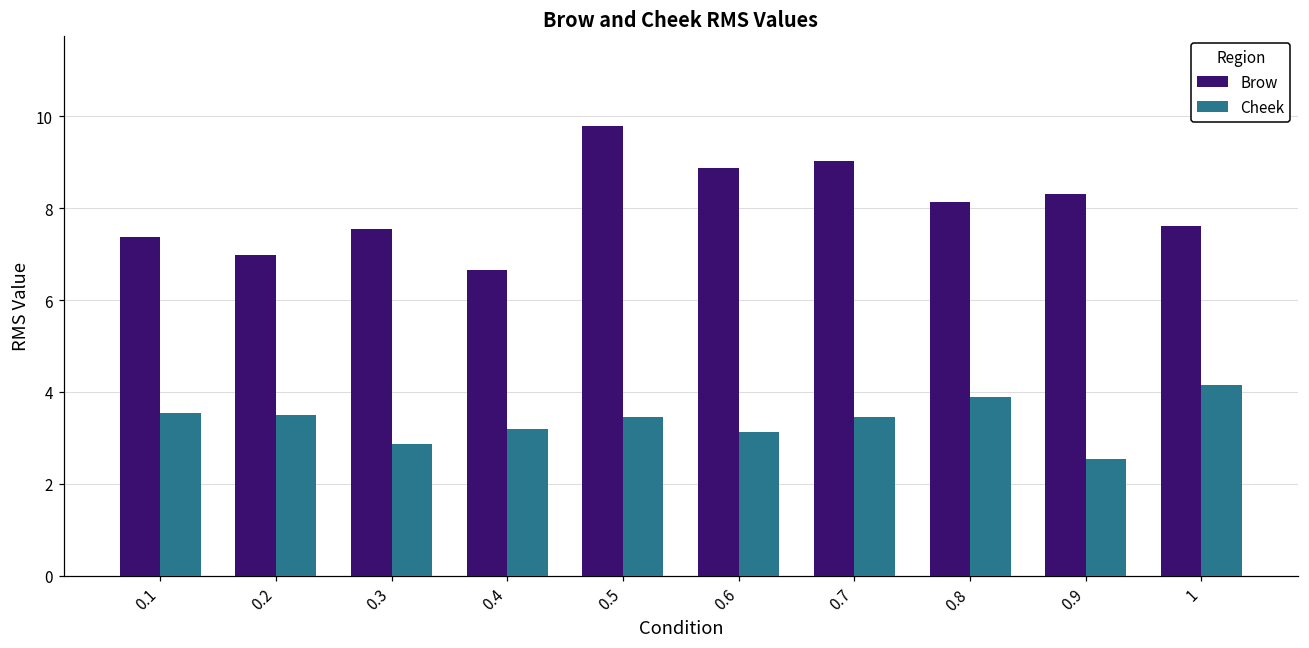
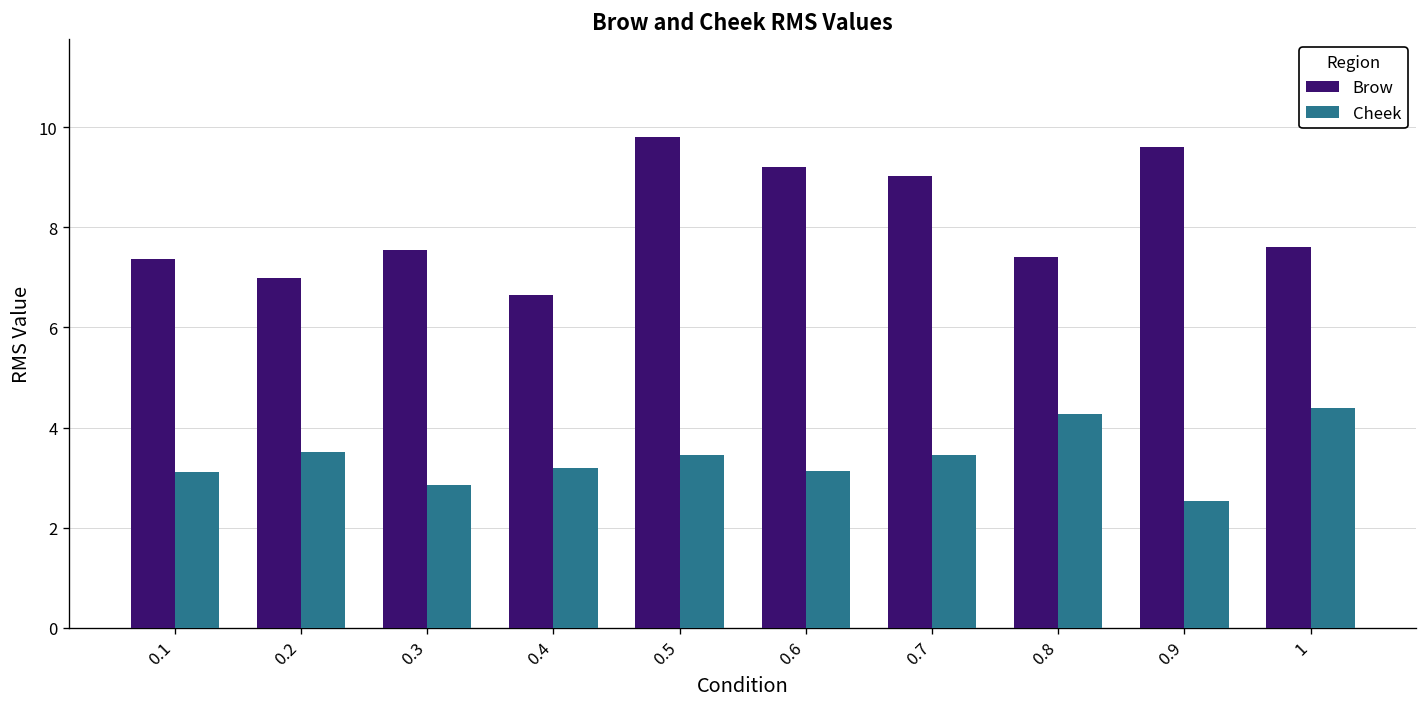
  {
    "Brow": {
      "0.1": 7.4,
      "0.2": 7.0,
      "0.3": 7.5,
      "0.4": 6.6,
      "0.5": 9.8,
-     "0.6": 8.9,
+     "0.6": 9.2,
      "0.7": 9.0,
-     "0.8": 8.1,
-     "0.9": 8.3,
+     "0.8": 7.4,
+     "0.9": 9.6,
      "1": 7.6
    },
    "Cheek": {
-     "0.1": 3.6,
+     "0.1": 3.1,
      "0.2": 3.5,
      "0.3": 2.9,
      "0.4": 3.2,
      "0.5": 3.5,
      "0.6": 3.1,
      "0.7": 3.5,
-     "0.8": 3.9,
+     "0.8": 4.3,
      "0.9": 2.5,
-     "1": 4.1
+     "1": 4.4
    }
  }
